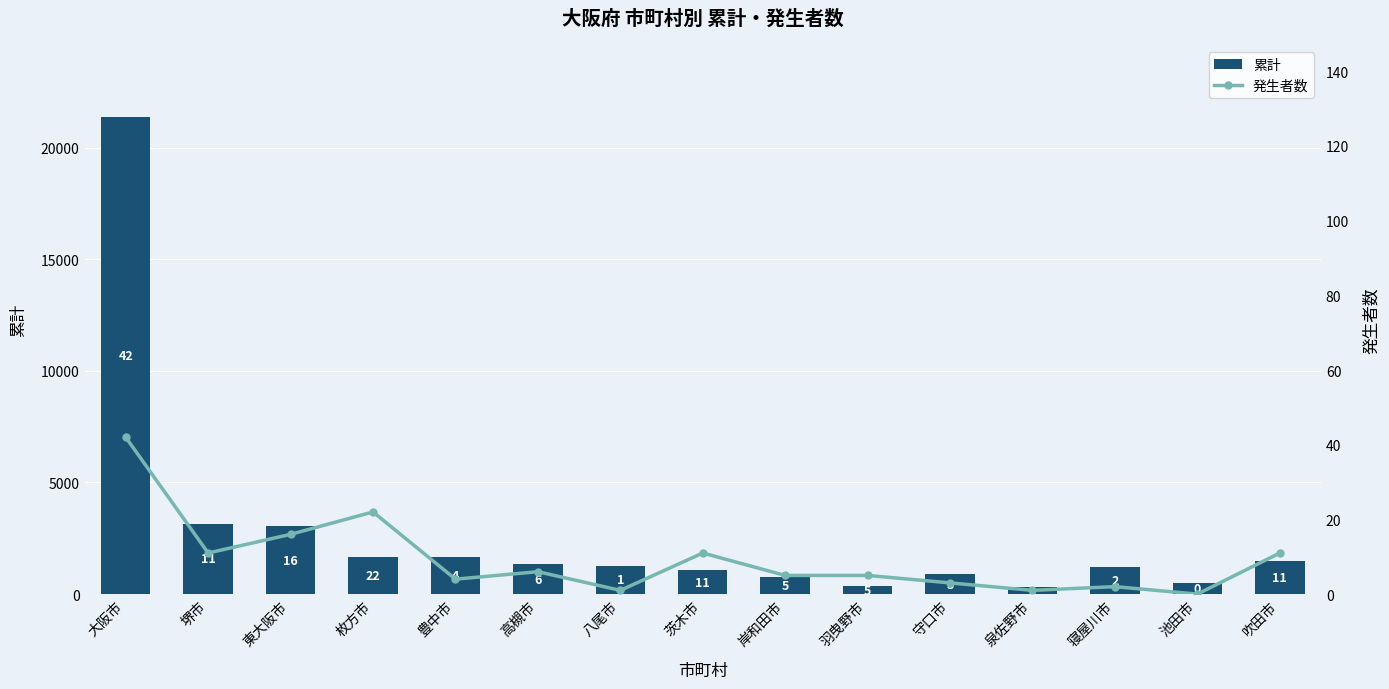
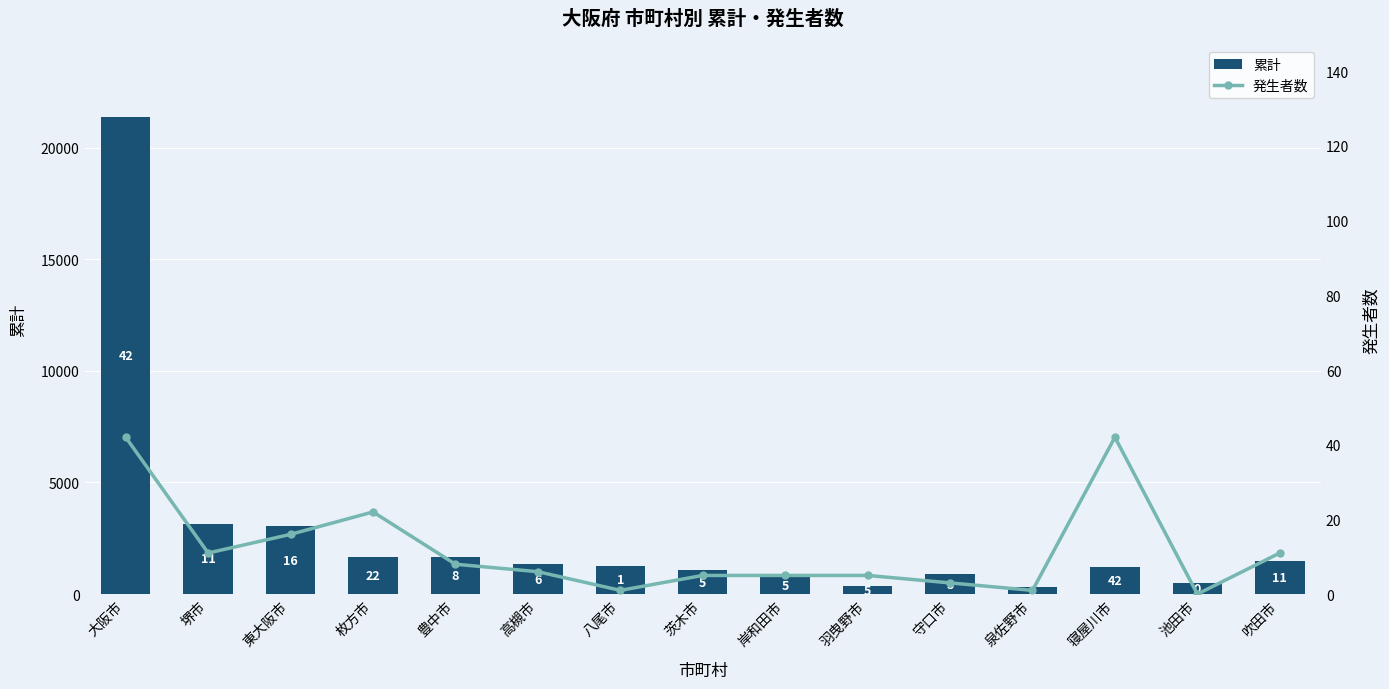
  {
    "発生者数": {
      "堺市": 11,
      "東大阪市": 16,
-     "豊中市": 4,
+     "豊中市": 8,
      "高槻市": 6,
      "八尾市": 1,
-     "茨木市": 11,
+     "茨木市": 5,
      "岸和田市": 5,
      "守口市": 3,
      "泉佐野市": 1,
-     "寝屋川市": 2,
+     "寝屋川市": 42,
      "池田市": 0,
      "吹田市": 11
    }
  }
